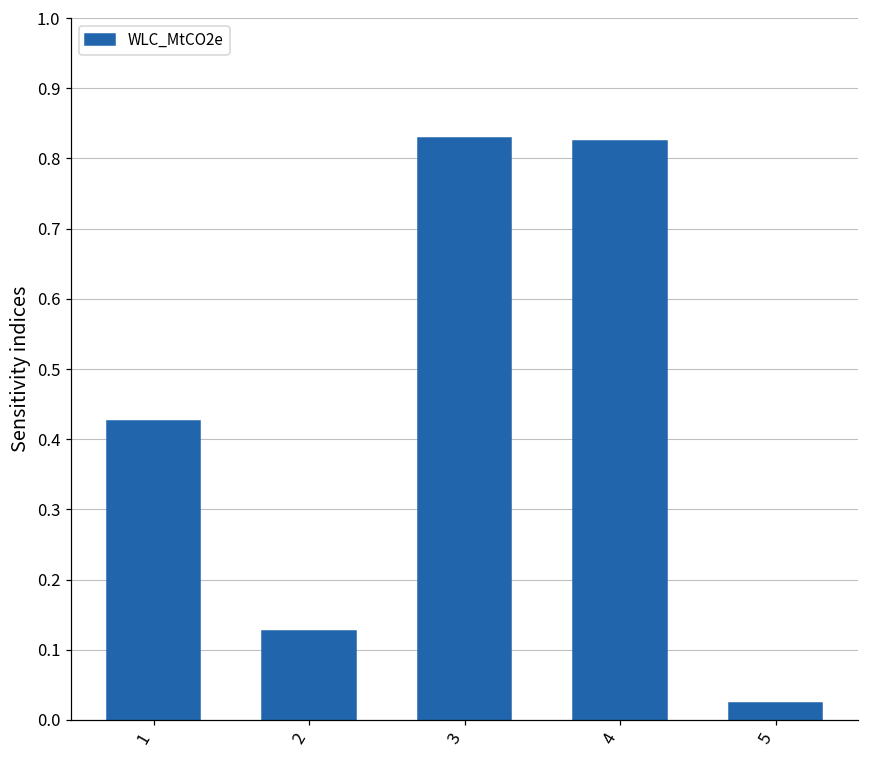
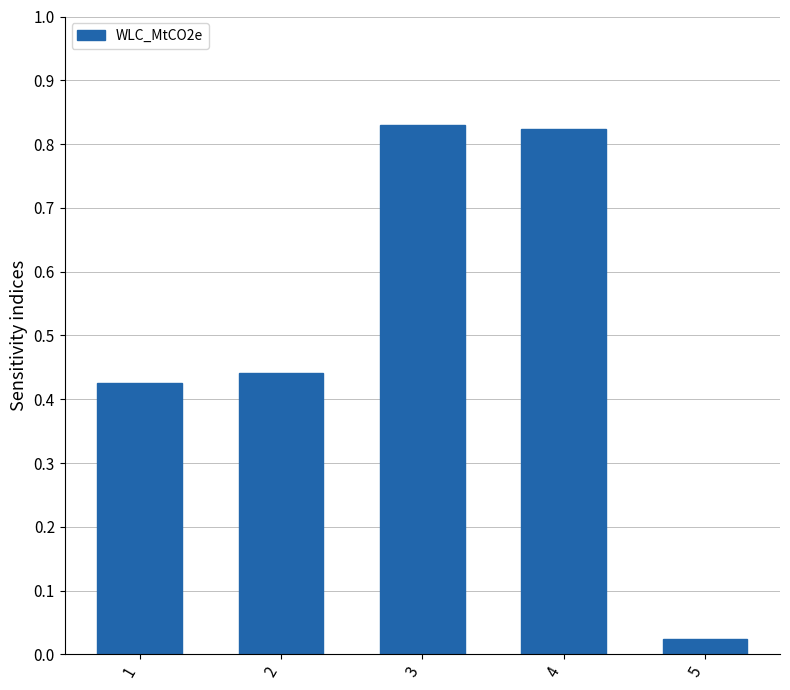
  {
    "1": 0.43,
-   "2": 0.13,
+   "2": 0.44,
    "3": 0.83,
    "4": 0.82,
    "5": 0.02
  }
